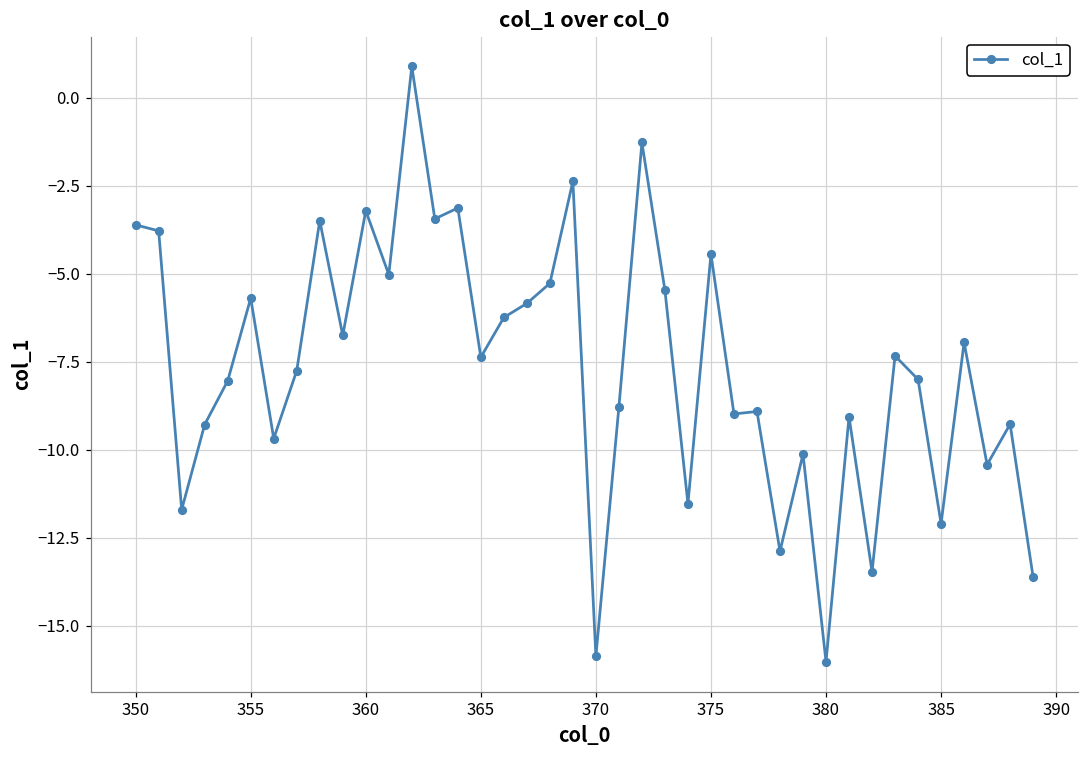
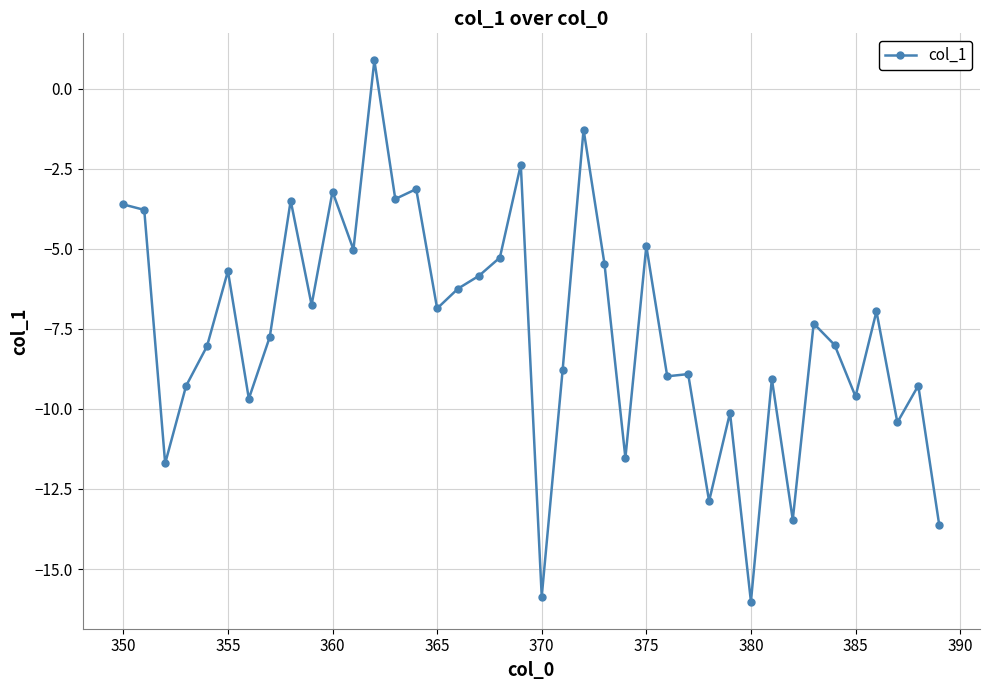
  {
    "350": -3.6,
    "355": -5.7,
    "360": -3.2,
-   "365": -7.4,
+   "365": -6.9,
    "370": -15.9,
-   "375": -4.4,
+   "375": -4.9,
    "380": -16.0,
-   "385": -12.1
+   "385": -9.6
  }
